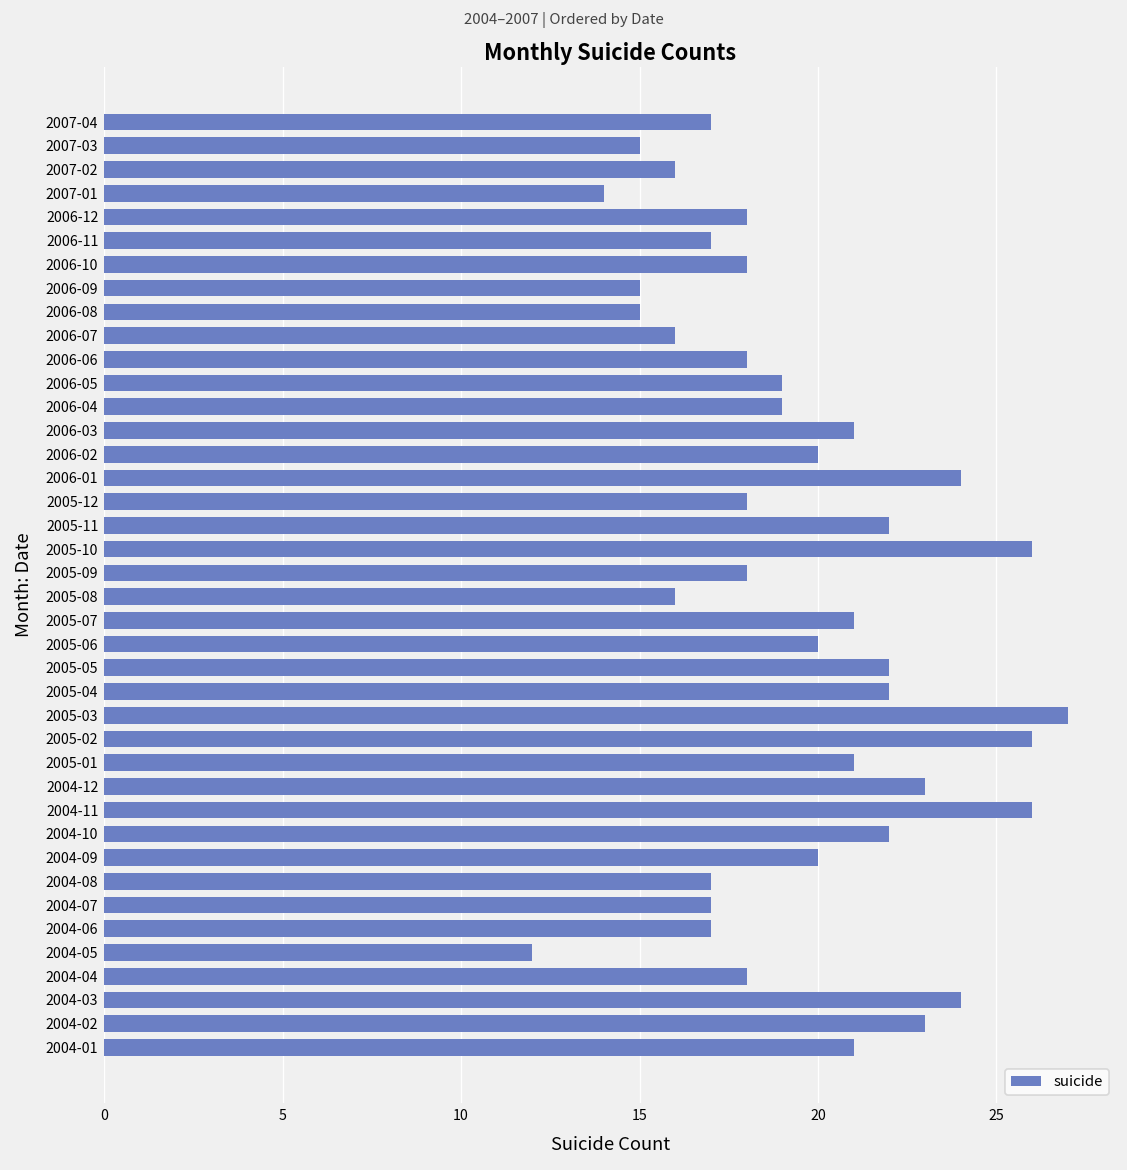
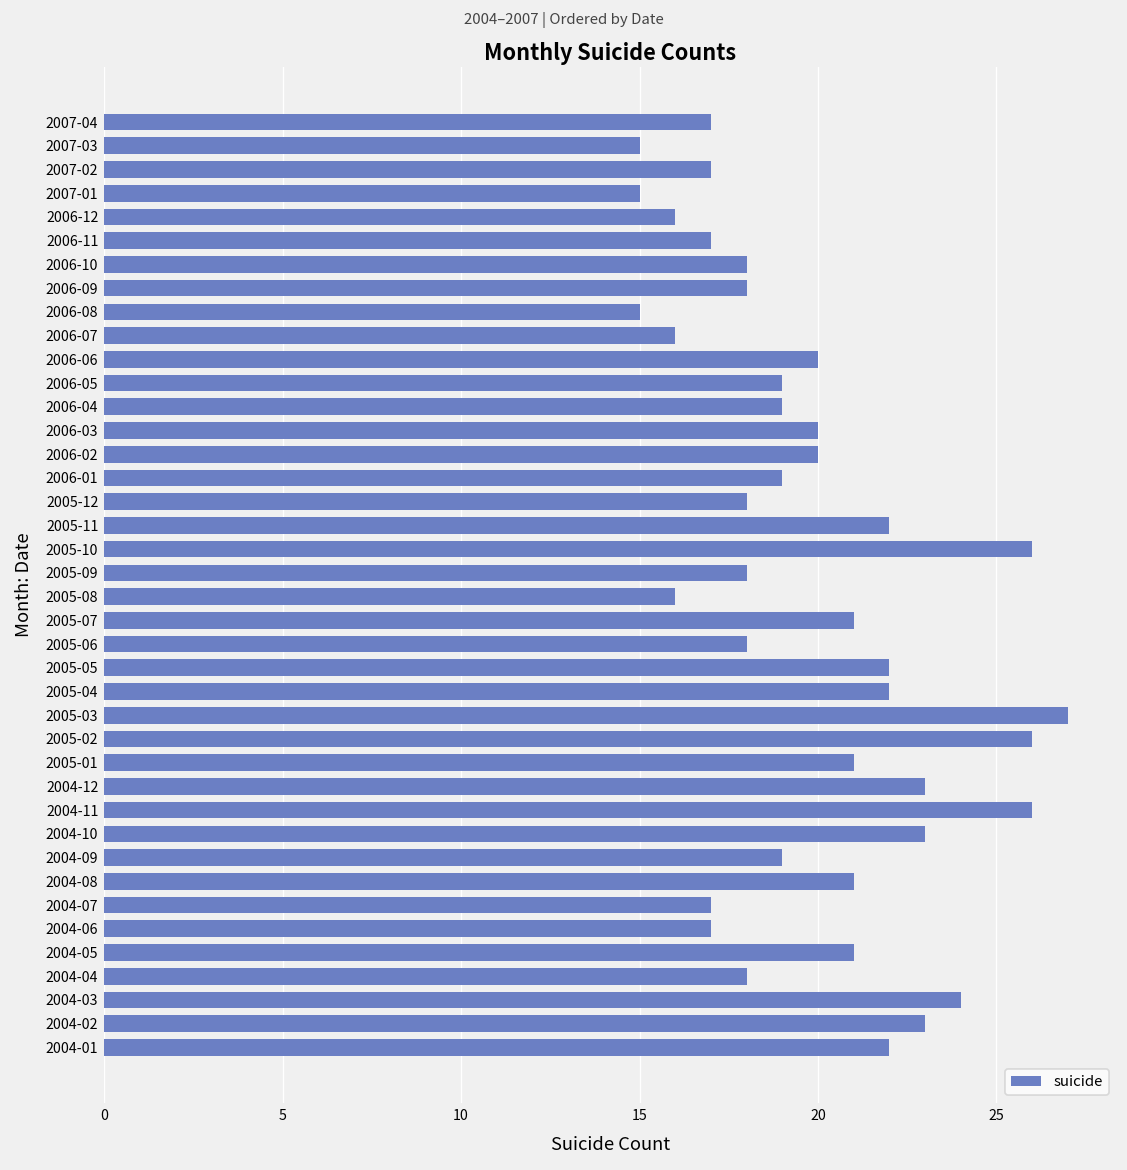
  {
    "2007-04": 17,
    "2007-03": 15,
-   "2007-02": 16,
-   "2007-01": 14,
-   "2006-12": 18,
+   "2007-02": 17,
+   "2007-01": 15,
+   "2006-12": 16,
    "2006-11": 17,
    "2006-10": 18,
-   "2006-09": 15,
+   "2006-09": 18,
    "2006-08": 15,
    "2006-07": 16,
-   "2006-06": 18,
+   "2006-06": 20,
    "2006-05": 19,
    "2006-04": 19,
-   "2006-03": 21,
+   "2006-03": 20,
    "2006-02": 20,
-   "2006-01": 24,
+   "2006-01": 19,
    "2005-12": 18,
    "2005-11": 22,
    "2005-10": 26,
    "2005-09": 18,
    "2005-08": 16,
    "2005-07": 21,
-   "2005-06": 20,
+   "2005-06": 18,
    "2005-05": 22,
    "2005-04": 22,
    "2005-03": 27,
    "2005-02": 26,
    "2005-01": 21,
    "2004-12": 23,
    "2004-11": 26,
-   "2004-10": 22,
-   "2004-09": 20,
-   "2004-08": 17,
+   "2004-10": 23,
+   "2004-09": 19,
+   "2004-08": 21,
    "2004-07": 17,
    "2004-06": 17,
-   "2004-05": 12,
+   "2004-05": 21,
    "2004-04": 18,
    "2004-03": 24,
    "2004-02": 23,
-   "2004-01": 21
+   "2004-01": 22
  }
